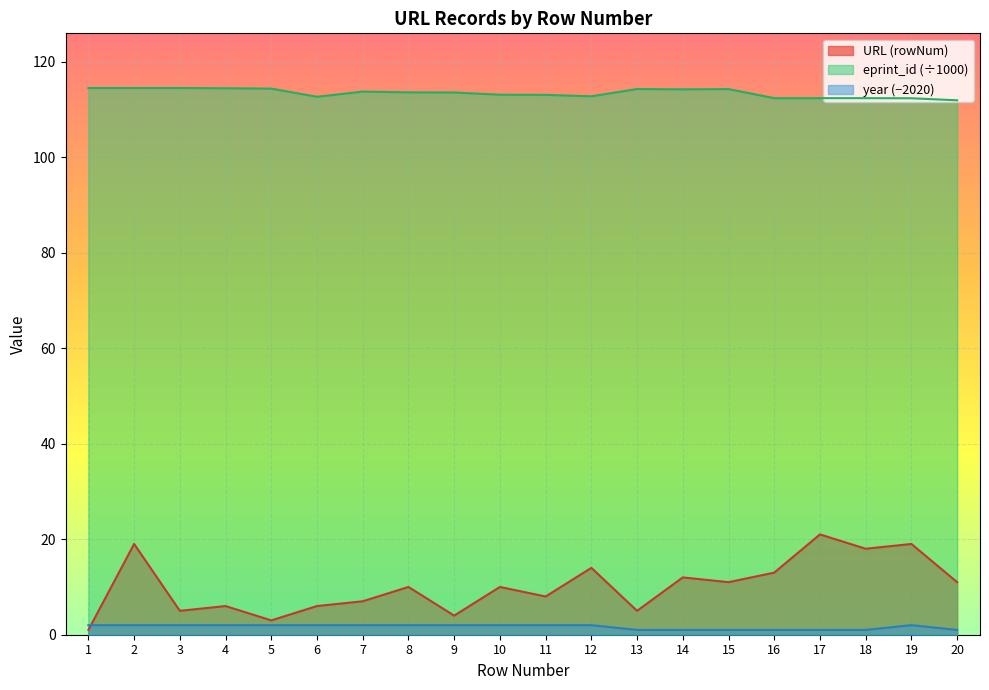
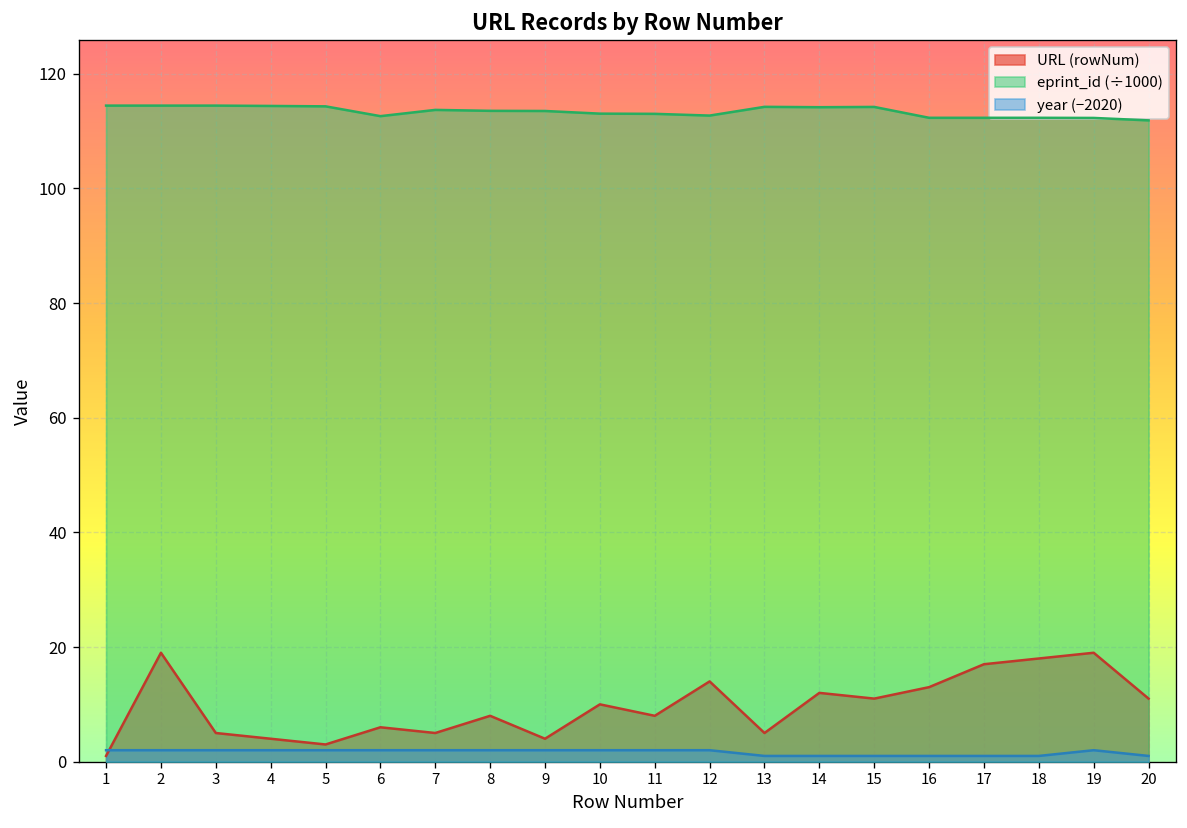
  {
    "URL (rowNum)": {
      "1": 1,
      "2": 19,
      "3": 5,
-     "4": 6,
+     "4": 4,
      "5": 3,
      "6": 6,
-     "7": 7,
-     "8": 10,
+     "7": 5,
+     "8": 8,
      "9": 4,
      "10": 10,
      "11": 8,
      "12": 14,
      "13": 5,
      "14": 12,
      "15": 11,
      "16": 13,
-     "17": 21,
+     "17": 17,
      "18": 18,
      "19": 19,
      "20": 11
    },
    "eprint_id (÷1000)": {
      "1": 114,
      "2": 114,
      "3": 114,
      "4": 114,
      "5": 114,
      "6": 113,
      "7": 114,
      "8": 114,
      "9": 114,
      "10": 113,
      "11": 113,
      "12": 113,
      "13": 114,
      "14": 114,
      "15": 114,
      "16": 112,
      "17": 112
    },
    "year (−2020)": {
      "1": 2,
      "2": 2,
      "3": 2,
      "4": 2,
      "5": 2,
      "6": 2,
      "7": 2,
      "8": 2,
      "9": 2,
      "10": 2,
      "11": 2,
      "12": 2,
      "13": 1,
      "14": 1,
      "15": 1,
      "16": 1,
      "17": 1,
      "18": 1,
      "19": 2,
      "20": 1
    }
  }
